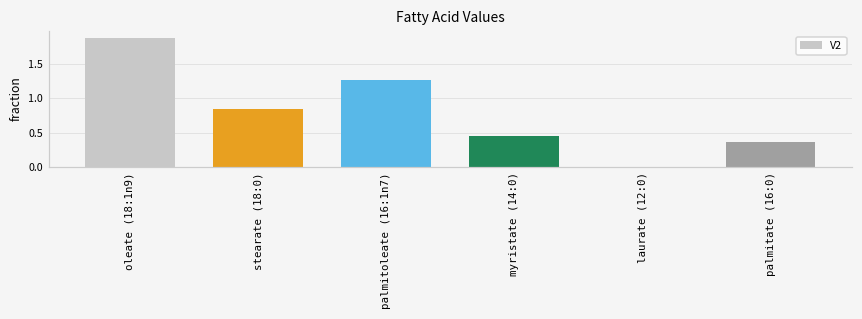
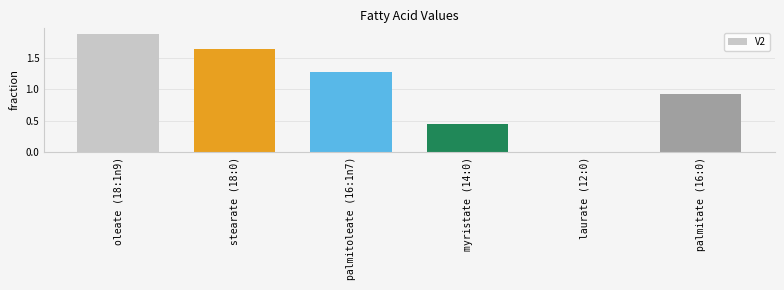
  {
    "oleate (18:1n9)": 1.9,
-   "stearate (18:0)": 0.8,
+   "stearate (18:0)": 1.6,
    "palmitoleate (16:1n7)": 1.3,
    "myristate (14:0)": 0.4,
    "laurate (12:0)": 0.0,
-   "palmitate (16:0)": 0.4
+   "palmitate (16:0)": 0.9
  }
